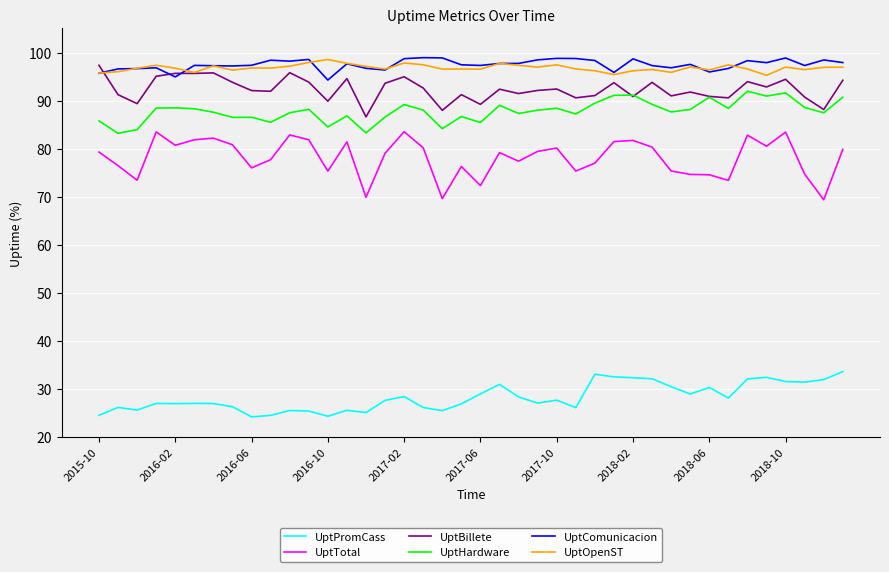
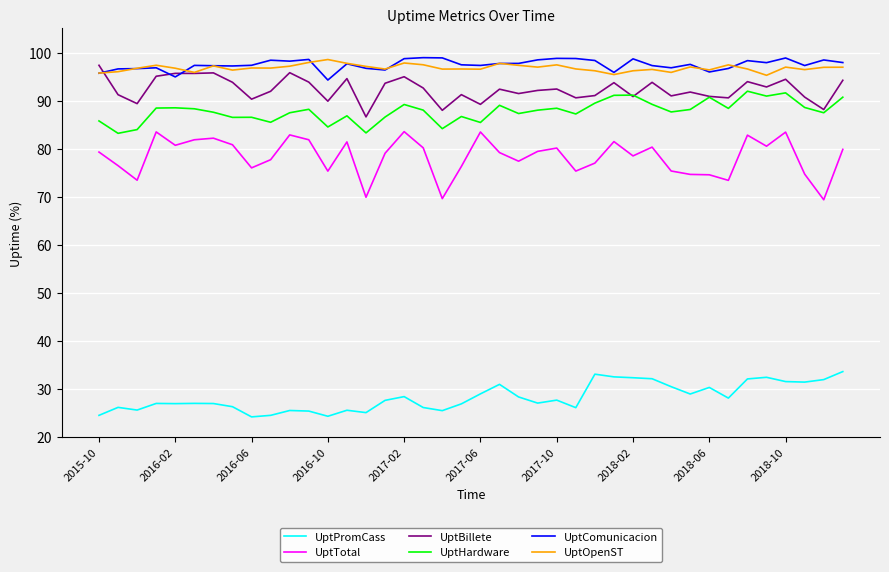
  {
    "UptPromCass": {
      "2015-10": 24,
      "2016-02": 27,
      "2016-06": 24,
      "2016-10": 24,
      "2017-02": 28,
      "2017-06": 29,
      "2017-10": 28,
      "2018-02": 32,
      "2018-06": 30,
      "2018-10": 32
    },
    "UptTotal": {
      "2015-10": 79,
      "2016-02": 81,
      "2016-06": 76,
      "2016-10": 75,
      "2017-02": 84,
-     "2017-06": 72,
+     "2017-06": 83,
      "2017-10": 80,
-     "2018-02": 82,
+     "2018-02": 78,
      "2018-06": 75,
      "2018-10": 83
    },
    "UptBillete": {
      "2015-10": 97,
      "2016-02": 96,
-     "2016-06": 92,
+     "2016-06": 90,
      "2016-10": 90,
      "2017-02": 95,
      "2017-06": 89,
      "2017-10": 92,
      "2018-10": 94
    },
    "UptHardware": {
      "2015-10": 86,
      "2016-02": 88,
      "2016-06": 87,
      "2016-10": 85,
      "2017-02": 89,
      "2017-06": 85,
      "2017-10": 88,
      "2018-10": 92
    },
    "UptComunicacion": {
      "2016-02": 95,
      "2016-06": 97,
      "2016-10": 94,
      "2017-02": 99,
      "2017-06": 97,
      "2017-10": 99,
      "2018-02": 99,
      "2018-10": 99
    },
    "UptOpenST": {
      "2016-02": 97,
      "2016-06": 97,
      "2016-10": 99,
      "2017-02": 98,
      "2017-06": 97,
      "2017-10": 97,
      "2018-02": 96,
      "2018-10": 97
    }
  }
